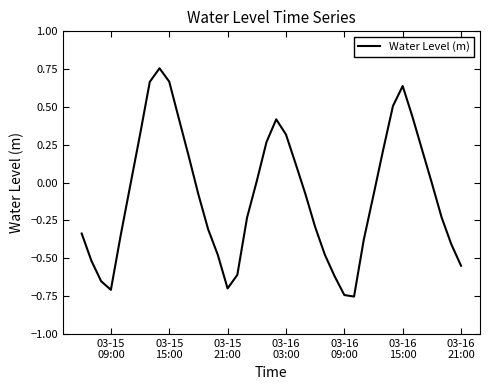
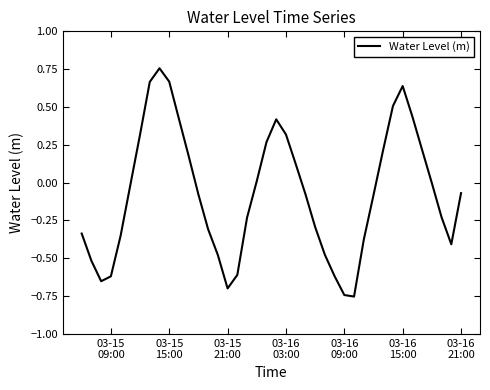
  {
-   "03-15 09:00": -0.71,
+   "03-15 09:00": -0.62,
    "03-15 15:00": 0.67,
    "03-15 21:00": -0.70,
    "03-16 03:00": 0.32,
    "03-16 09:00": -0.74,
    "03-16 15:00": 0.64,
-   "03-16 21:00": -0.55
+   "03-16 21:00": -0.07
  }
